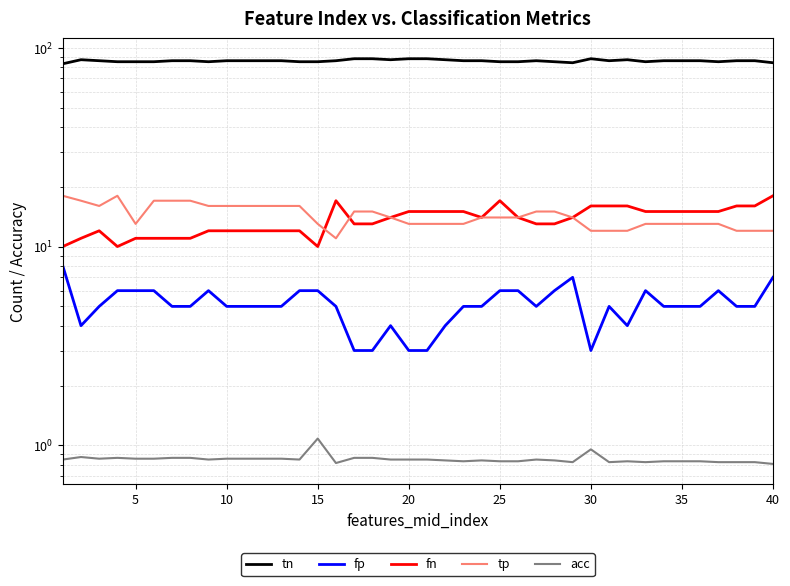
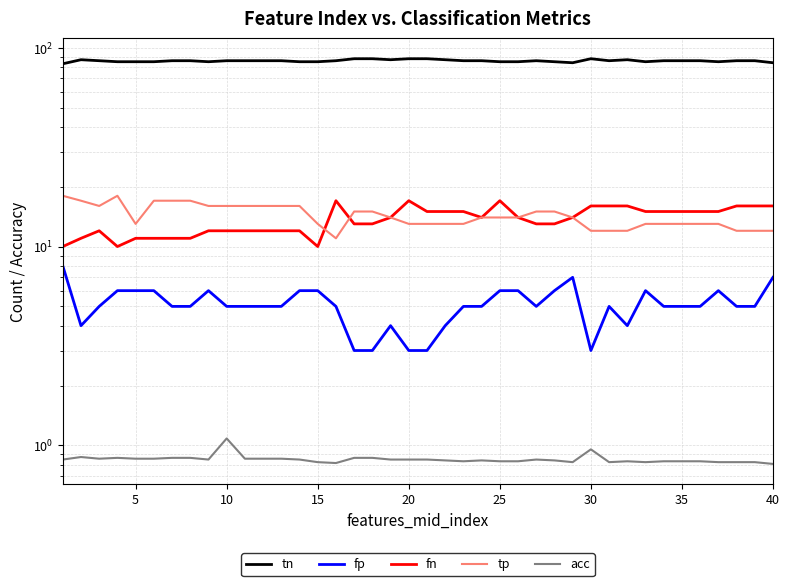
  {
    "tn": {
      "5": 85,
      "10": 86,
      "15": 85,
      "20": 90,
      "25": 85,
      "30": 90,
      "35": 86,
      "40": 84
    },
    "fp": {
      "5": 6.0,
      "10": 5.0,
      "15": 6.0,
      "20": 3.0,
      "25": 6.0,
      "30": 3.0,
      "35": 5.0,
      "40": 7.0
    },
    "fn": {
      "5": 11,
      "10": 12,
      "15": 10,
-     "20": 15,
+     "20": 17,
      "25": 17,
      "30": 16,
      "35": 15,
-     "40": 18
+     "40": 16
    },
    "tp": {
      "5": 13,
      "10": 16,
      "15": 13,
      "20": 13,
      "25": 14,
      "30": 12,
      "35": 13,
      "40": 12
    },
    "acc": {
      "5": 0.86,
-     "10": 0.86,
-     "15": 1.1,
+     "10": 1.1,
+     "15": 0.82,
      "20": 0.85,
      "25": 0.83,
      "30": 1.0,
      "35": 0.83,
      "40": 0.81
    }
  }
